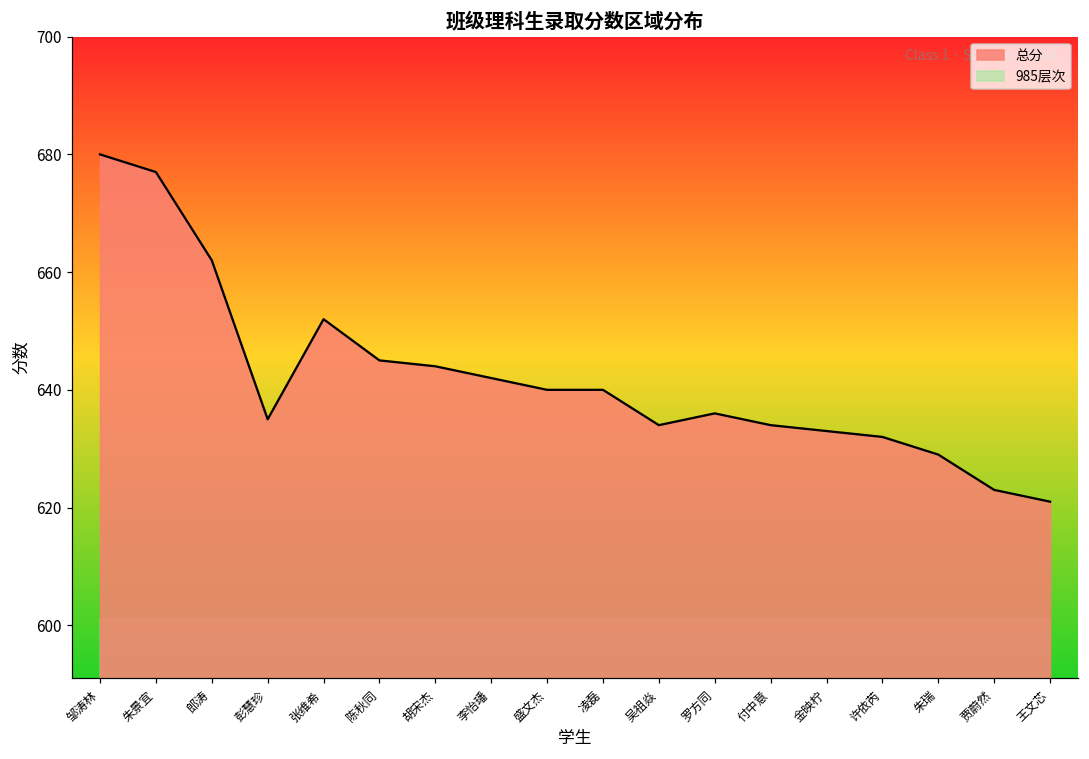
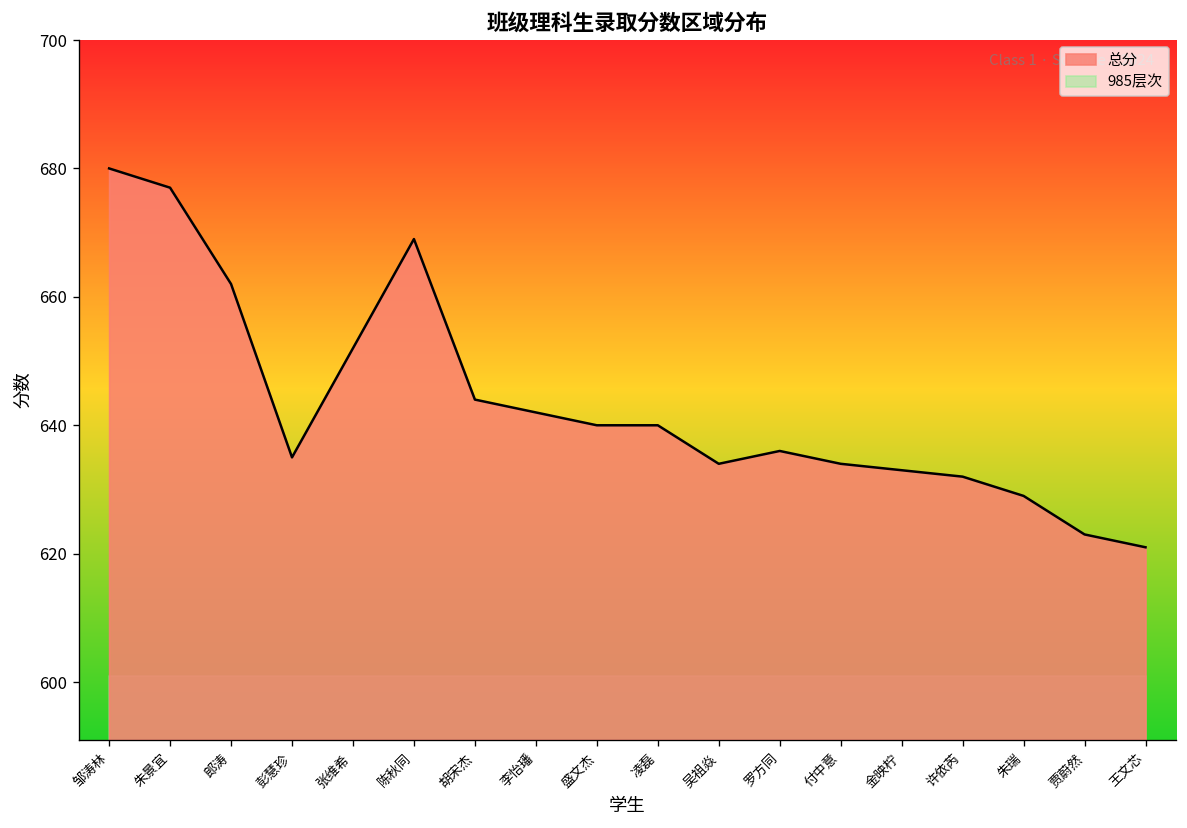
  {
    "总分": {
      "邹涛林": 680,
      "朱景宜": 677,
      "郎涛": 662,
      "彭慧珍": 635,
      "张维希": 652,
-     "陈秋同": 645,
+     "陈秋同": 669,
      "胡宋杰": 644,
      "李怡璠": 642,
      "盛文杰": 640,
      "凌磊": 640,
      "吴祖焱": 634,
      "罗方同": 636,
      "付中意": 634,
      "金映柠": 633,
      "许依芮": 632,
      "朱瑞": 629,
      "贾蔚然": 623,
      "王文芯": 621
    },
    "985层次": {
      "邹涛林": 601,
      "朱景宜": 601,
      "郎涛": 601,
      "彭慧珍": 601,
      "张维希": 601,
      "陈秋同": 601,
      "胡宋杰": 601,
      "李怡璠": 601,
      "盛文杰": 601,
      "凌磊": 601,
      "吴祖焱": 601,
      "罗方同": 601,
      "付中意": 601,
      "金映柠": 601,
      "许依芮": 601,
      "朱瑞": 601,
      "贾蔚然": 601,
      "王文芯": 601
    }
  }
